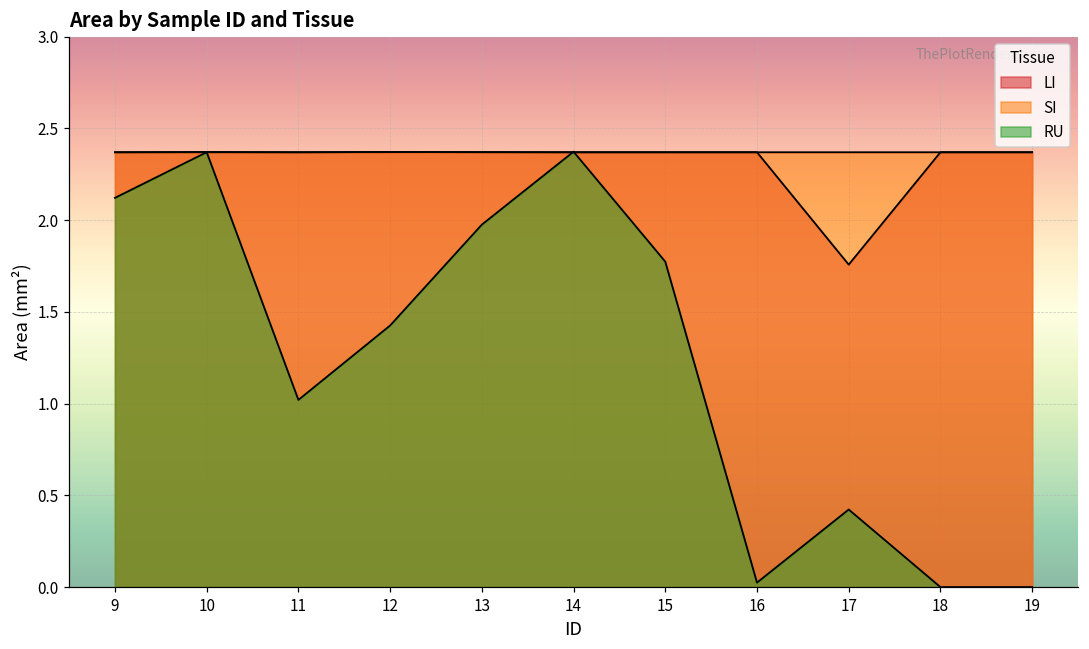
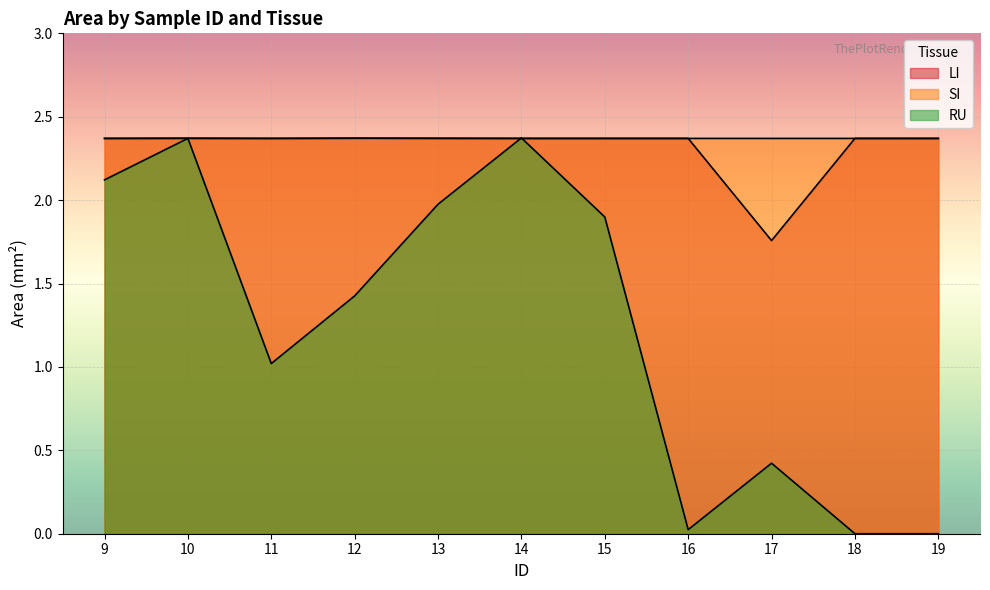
  {
    "LI": {
      "17": 1.76
    },
    "SI": {
      "17": 2.37
    },
    "RU": {
      "9": 2.12,
      "11": 1.02,
      "12": 1.43,
      "13": 1.98,
-     "15": 1.77,
+     "15": 1.90,
      "16": 0.02,
      "17": 0.42,
      "18": 0.00,
      "19": 0.00
    }
  }
